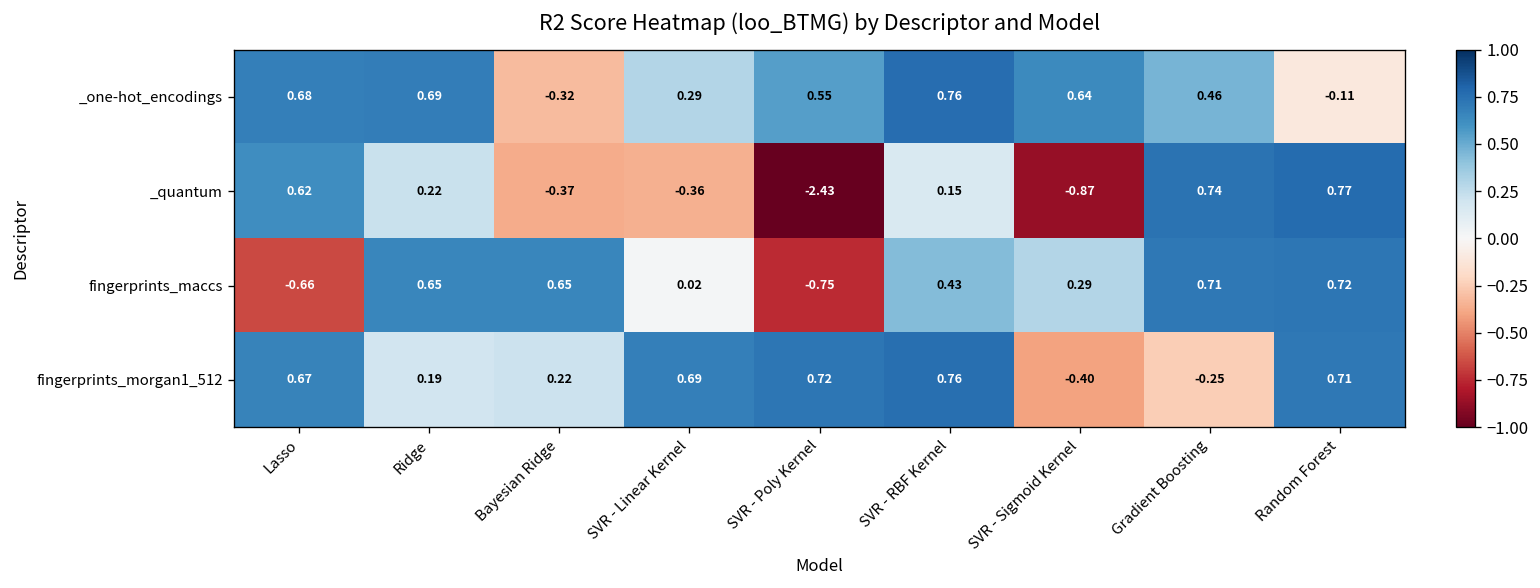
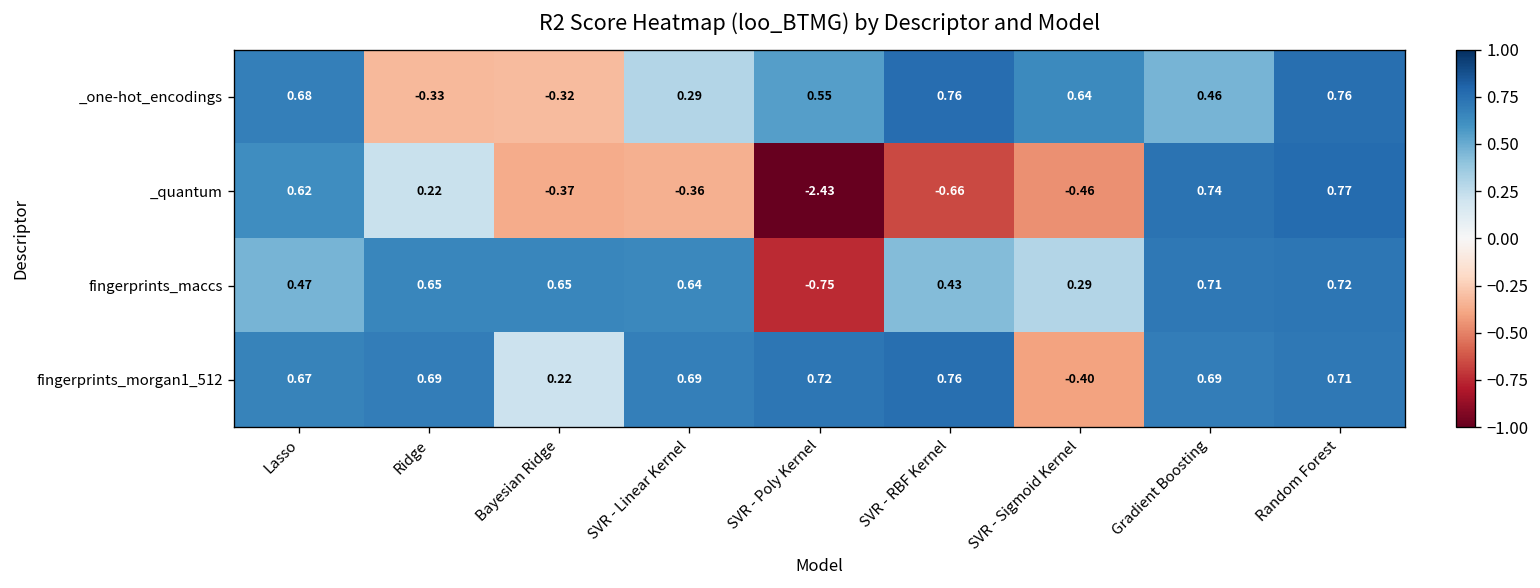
  {
    "_one-hot_encodings": {
      "Lasso": 0.68,
-     "Ridge": 0.69,
+     "Ridge": -0.33,
      "Bayesian Ridge": -0.32,
      "SVR - Linear Kernel": 0.29,
      "SVR - Poly Kernel": 0.55,
      "SVR - RBF Kernel": 0.76,
      "SVR - Sigmoid Kernel": 0.64,
      "Gradient Boosting": 0.46,
-     "Random Forest": -0.11
+     "Random Forest": 0.76
    },
    "_quantum": {
      "Lasso": 0.62,
      "Ridge": 0.22,
      "Bayesian Ridge": -0.37,
      "SVR - Linear Kernel": -0.36,
      "SVR - Poly Kernel": -2.43,
-     "SVR - RBF Kernel": 0.15,
-     "SVR - Sigmoid Kernel": -0.87,
+     "SVR - RBF Kernel": -0.66,
+     "SVR - Sigmoid Kernel": -0.46,
      "Gradient Boosting": 0.74,
      "Random Forest": 0.77
    },
    "fingerprints_maccs": {
-     "Lasso": -0.66,
+     "Lasso": 0.47,
      "Ridge": 0.65,
      "Bayesian Ridge": 0.65,
-     "SVR - Linear Kernel": 0.02,
+     "SVR - Linear Kernel": 0.64,
      "SVR - Poly Kernel": -0.75,
      "SVR - RBF Kernel": 0.43,
      "SVR - Sigmoid Kernel": 0.29,
      "Gradient Boosting": 0.71,
      "Random Forest": 0.72
    },
    "fingerprints_morgan1_512": {
      "Lasso": 0.67,
-     "Ridge": 0.19,
+     "Ridge": 0.69,
      "Bayesian Ridge": 0.22,
      "SVR - Linear Kernel": 0.69,
      "SVR - Poly Kernel": 0.72,
      "SVR - RBF Kernel": 0.76,
      "SVR - Sigmoid Kernel": -0.40,
-     "Gradient Boosting": -0.25,
+     "Gradient Boosting": 0.69,
      "Random Forest": 0.71
    }
  }
